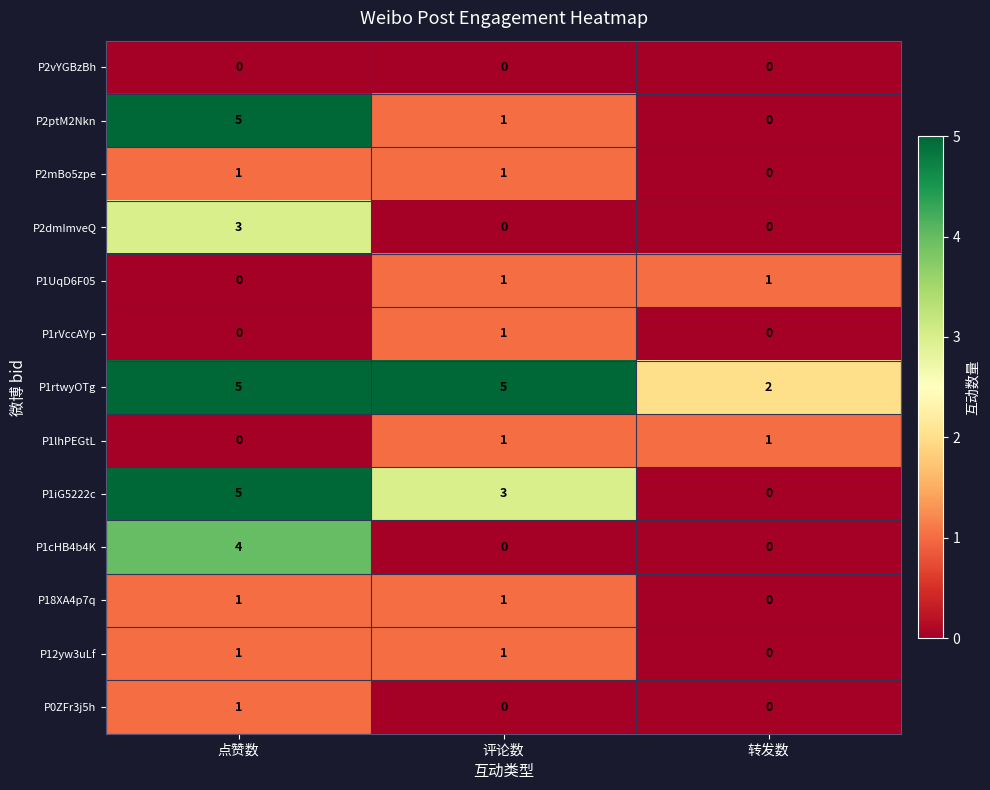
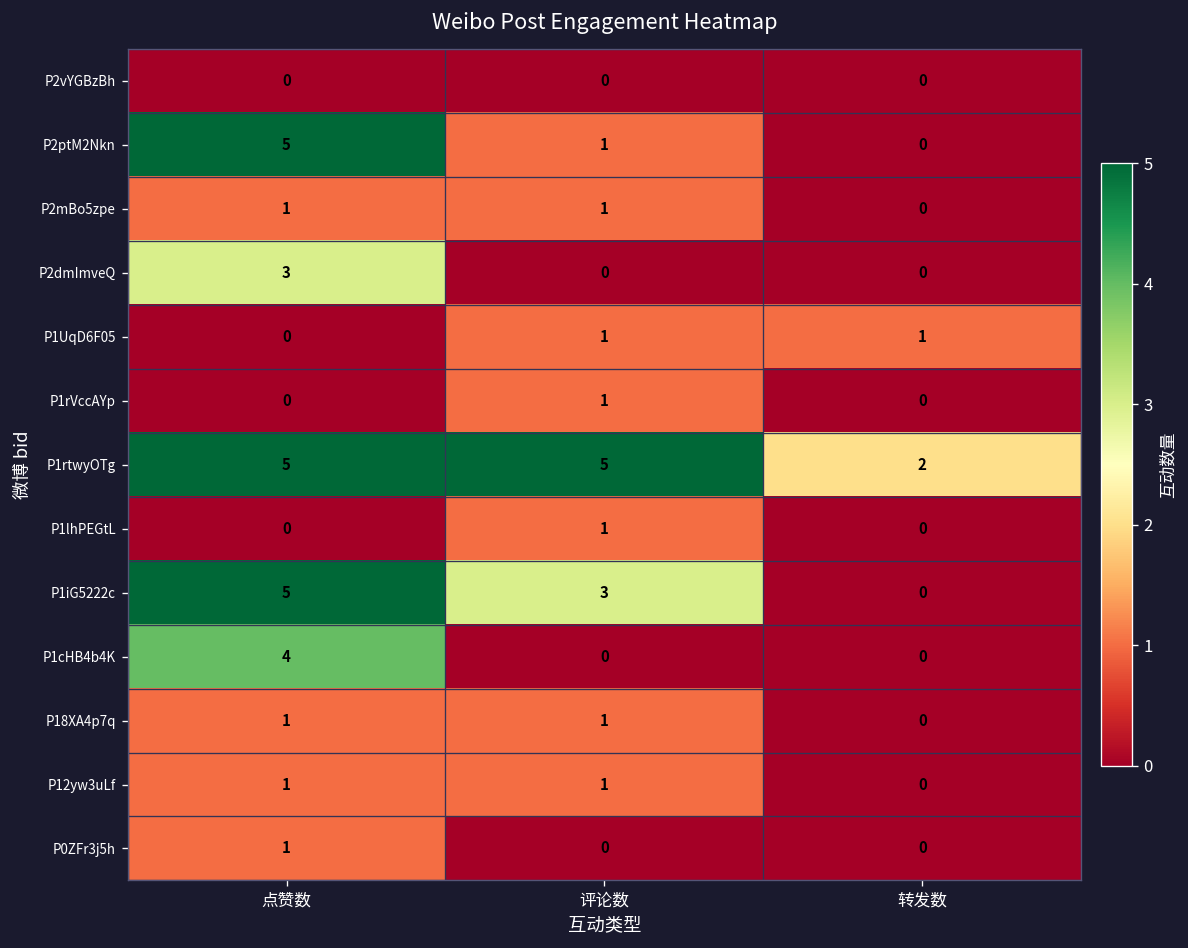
  {
    "P2vYGBzBh": {
      "点赞数": 0,
      "评论数": 0,
      "转发数": 0
    },
    "P2ptM2Nkn": {
      "点赞数": 5,
      "评论数": 1,
      "转发数": 0
    },
    "P2mBo5zpe": {
      "点赞数": 1,
      "评论数": 1,
      "转发数": 0
    },
    "P2dmImveQ": {
      "点赞数": 3,
      "评论数": 0,
      "转发数": 0
    },
    "P1UqD6F05": {
      "点赞数": 0,
      "评论数": 1,
      "转发数": 1
    },
    "P1rVccAYp": {
      "点赞数": 0,
      "评论数": 1,
      "转发数": 0
    },
    "P1rtwyOTg": {
      "点赞数": 5,
      "评论数": 5,
      "转发数": 2
    },
    "P1lhPEGtL": {
      "点赞数": 0,
      "评论数": 1,
-     "转发数": 1
+     "转发数": 0
    },
    "P1iG5222c": {
      "点赞数": 5,
      "评论数": 3,
      "转发数": 0
    },
    "P1cHB4b4K": {
      "点赞数": 4,
      "评论数": 0,
      "转发数": 0
    },
    "P18XA4p7q": {
      "点赞数": 1,
      "评论数": 1,
      "转发数": 0
    },
    "P12yw3uLf": {
      "点赞数": 1,
      "评论数": 1,
      "转发数": 0
    },
    "P0ZFr3j5h": {
      "点赞数": 1,
      "评论数": 0,
      "转发数": 0
    }
  }
